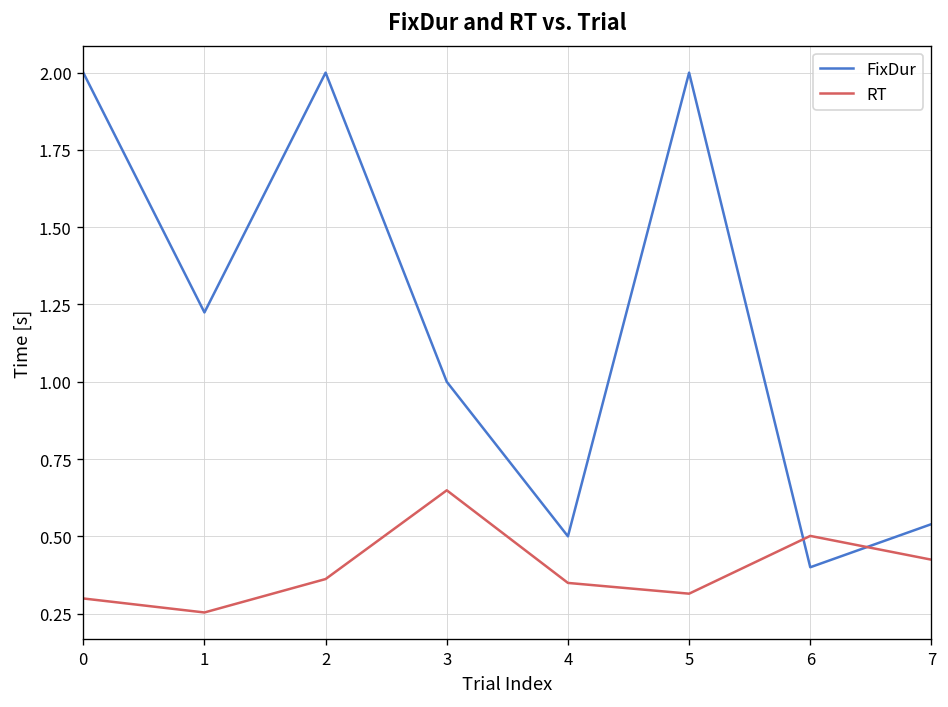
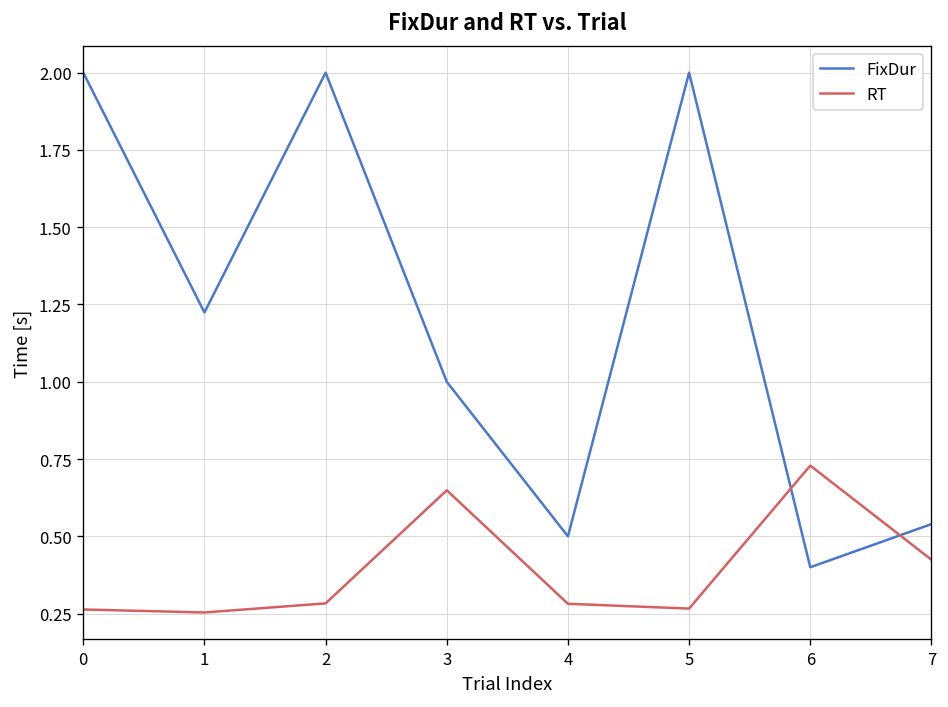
  {
    "FixDur": {
      "0": 2.00,
      "1": 1.22,
      "2": 2.00,
      "3": 1.00,
      "4": 0.50,
      "5": 2.00,
      "6": 0.40,
      "7": 0.54
    },
    "RT": {
-     "0": 0.30,
+     "0": 0.26,
      "1": 0.25,
-     "2": 0.36,
+     "2": 0.28,
      "3": 0.65,
-     "4": 0.35,
-     "5": 0.31,
-     "6": 0.50,
+     "4": 0.28,
+     "5": 0.27,
+     "6": 0.73,
      "7": 0.42
    }
  }
